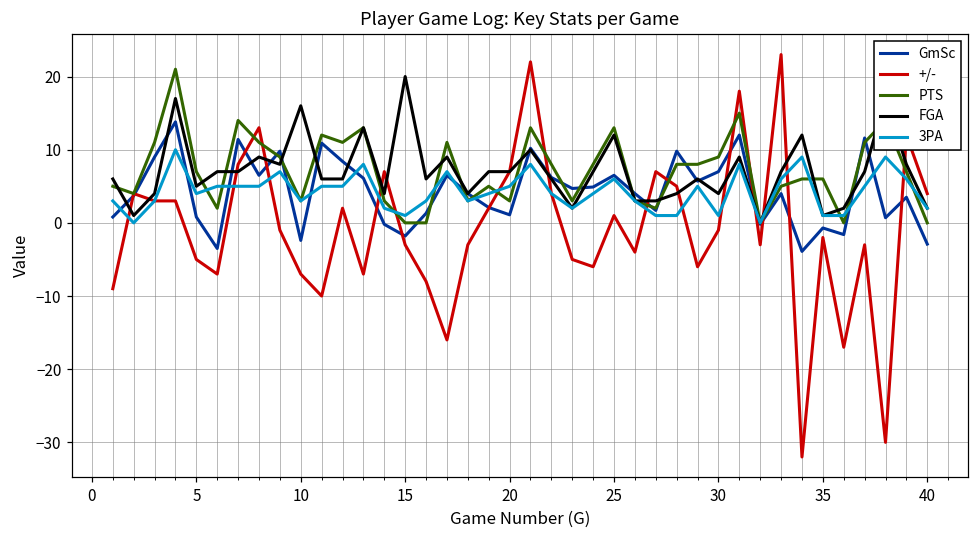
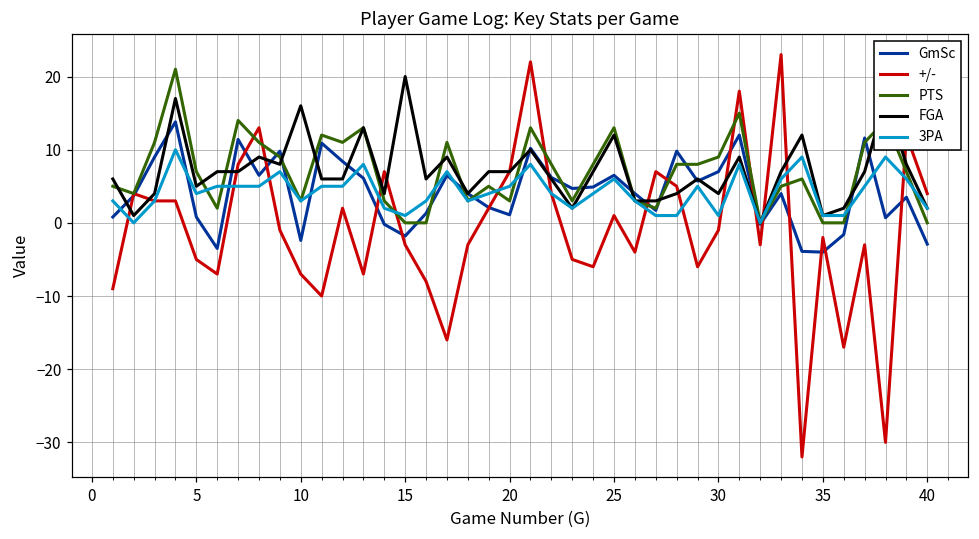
  {
    "GmSc": {
      "5": 1,
      "10": -2,
      "15": -2,
      "20": 1,
      "25": 7,
      "30": 7,
-     "35": -1,
+     "35": -4,
      "40": -3
    },
    "+/-": {
      "5": -5,
      "10": -7,
      "15": -3,
      "25": 1,
      "30": -1,
      "35": -2,
      "40": 4
    },
    "PTS": {
      "5": 7,
      "15": 0,
      "20": 3,
      "25": 13,
      "30": 9,
-     "35": 6,
+     "35": 0,
      "40": 0
    },
    "FGA": {
      "5": 5,
      "10": 16,
      "15": 20,
      "25": 12,
      "30": 4
    },
    "3PA": {
      "5": 4,
      "15": 1,
      "20": 5,
      "25": 6,
      "30": 1
    }
  }
